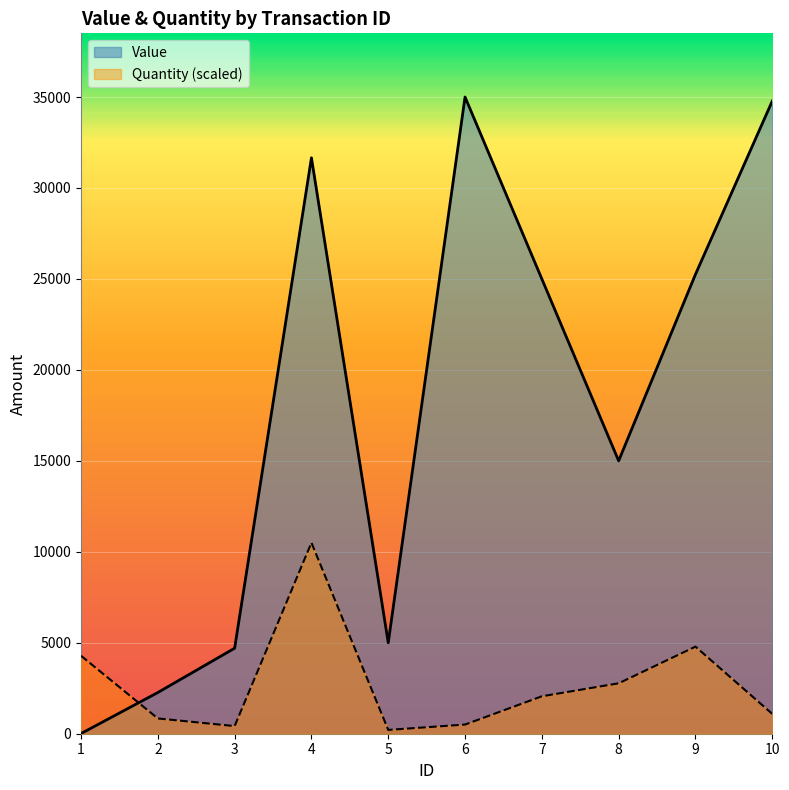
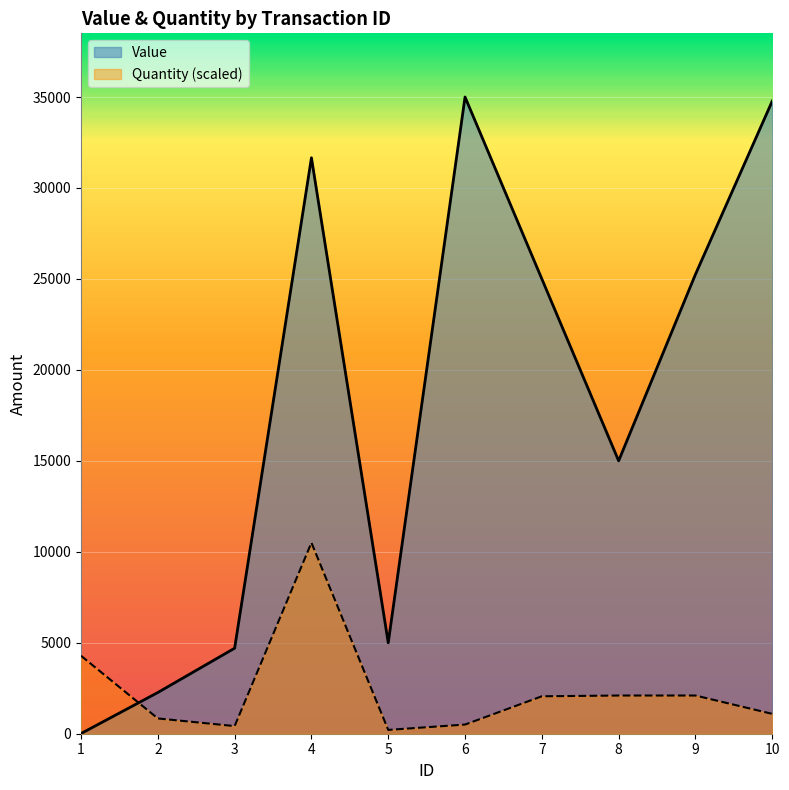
  {
    "Value": {
      "1": 0,
      "2": 2300,
      "3": 4700,
      "4": 31700,
      "5": 5000,
      "6": 35000,
      "7": 25000,
      "8": 15000,
      "9": 25300,
      "10": 34800
    },
    "Quantity (scaled)": {
      "1": 4300,
      "2": 800,
      "3": 400,
      "4": 10500,
      "5": 200,
      "6": 500,
      "7": 2100,
-     "8": 2800,
-     "9": 4800,
+     "8": 2100,
+     "9": 2100,
      "10": 1100
    }
  }
